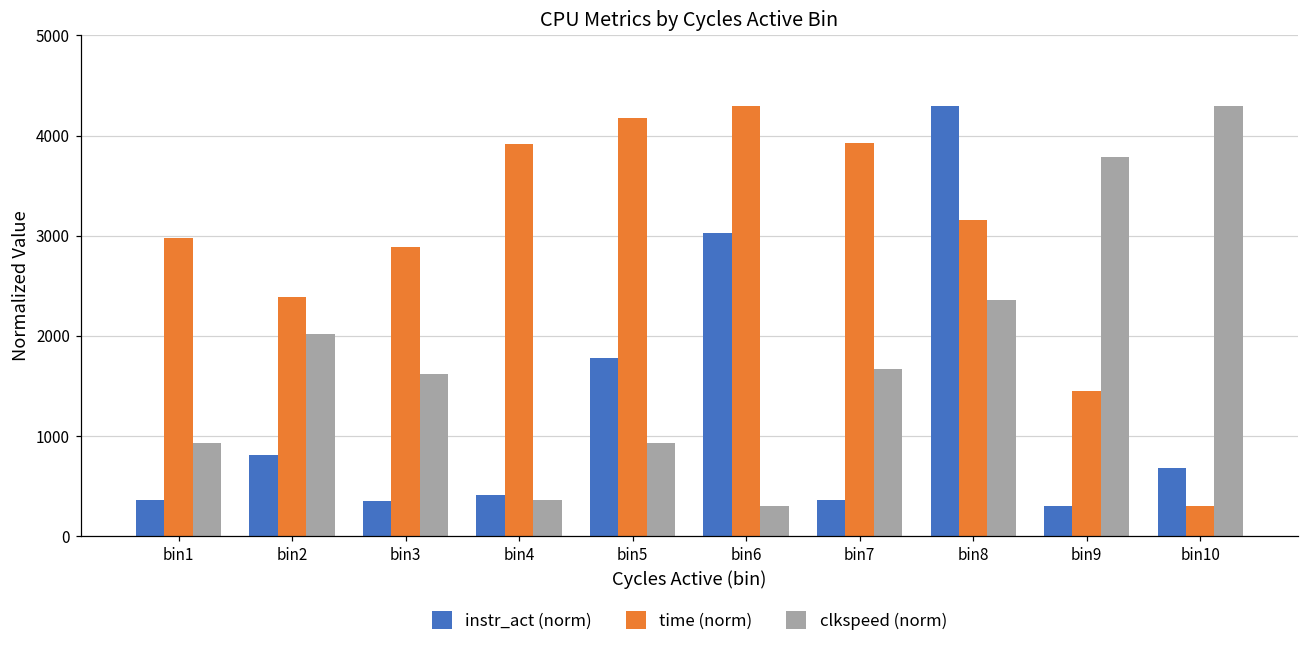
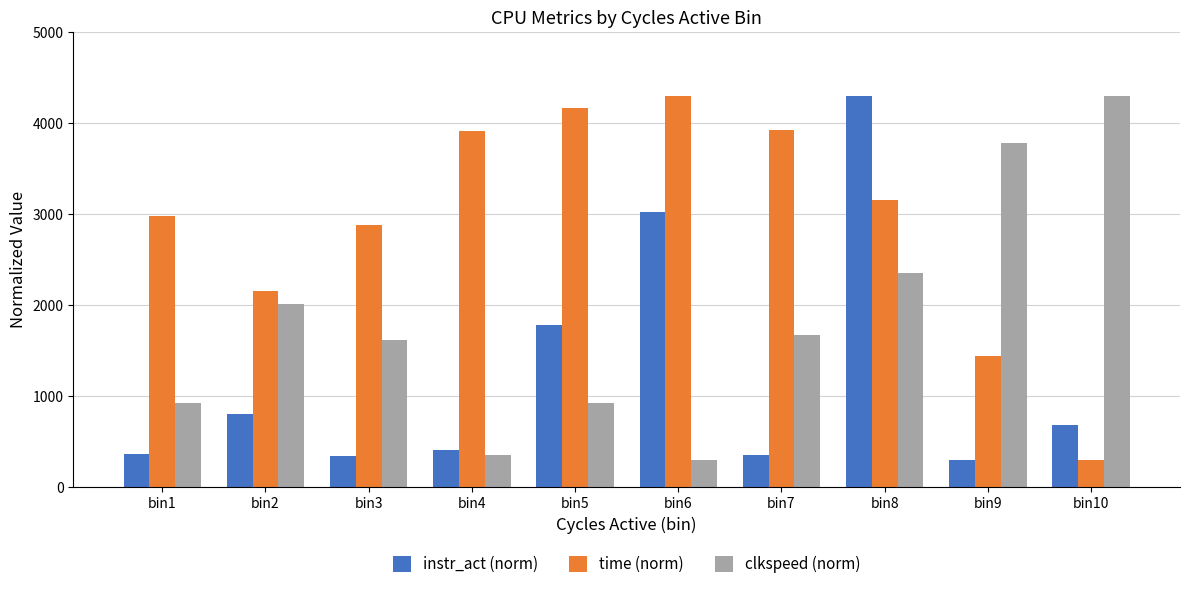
  {
    "instr_act (norm)": {
      "bin1": 400,
      "bin2": 800,
      "bin3": 300,
      "bin4": 400,
      "bin5": 1800,
      "bin6": 3000,
      "bin7": 400,
      "bin8": 4300,
      "bin9": 300,
      "bin10": 700
    },
    "time (norm)": {
      "bin1": 3000,
-     "bin2": 2400,
+     "bin2": 2200,
      "bin3": 2900,
      "bin4": 3900,
      "bin5": 4200,
      "bin6": 4300,
      "bin7": 3900,
      "bin8": 3200,
      "bin9": 1400,
      "bin10": 300
    },
    "clkspeed (norm)": {
      "bin1": 900,
      "bin2": 2000,
      "bin3": 1600,
      "bin4": 400,
      "bin5": 900,
      "bin6": 300,
      "bin7": 1700,
      "bin8": 2400,
      "bin9": 3800,
      "bin10": 4300
    }
  }
